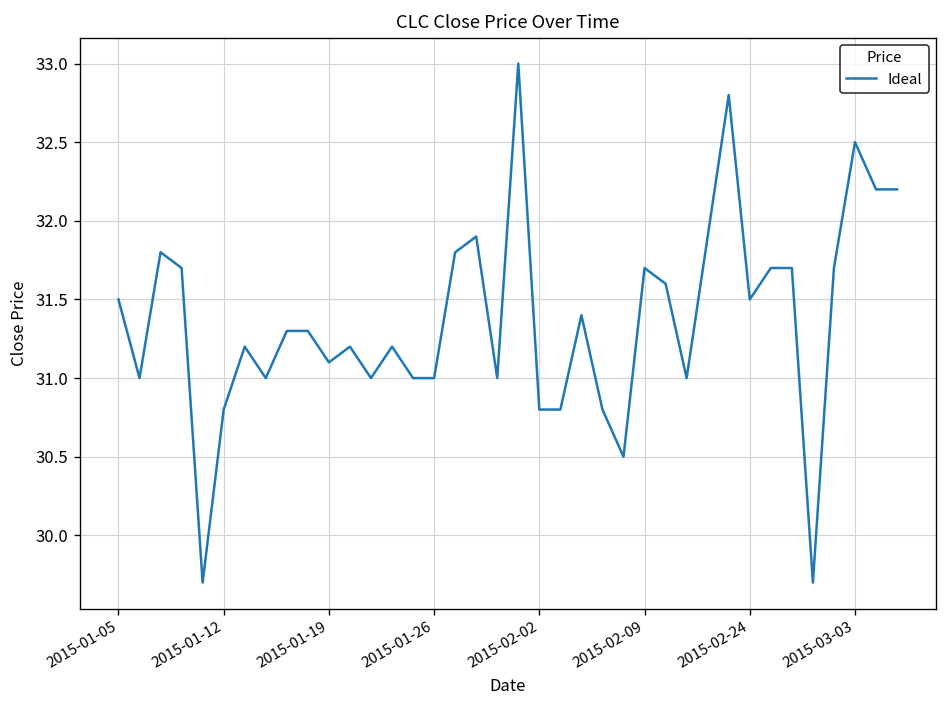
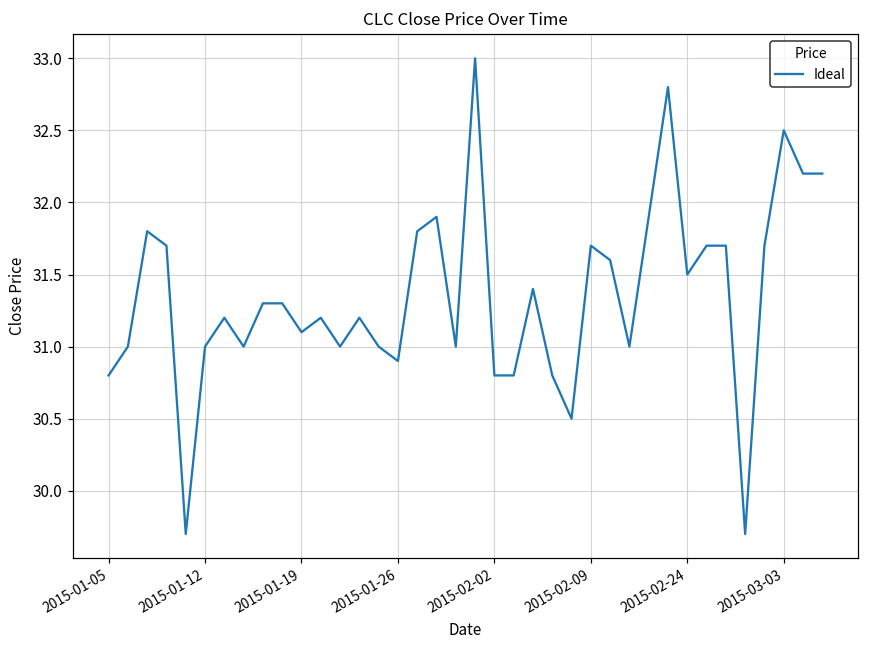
  {
-   "2015-01-05": 31.5,
-   "2015-01-12": 30.8,
+   "2015-01-05": 30.8,
+   "2015-01-12": 31.0,
    "2015-01-19": 31.1,
-   "2015-01-26": 31.0,
+   "2015-01-26": 30.9,
    "2015-02-02": 30.8,
    "2015-02-09": 31.7,
    "2015-02-24": 31.5,
    "2015-03-03": 32.5
  }
